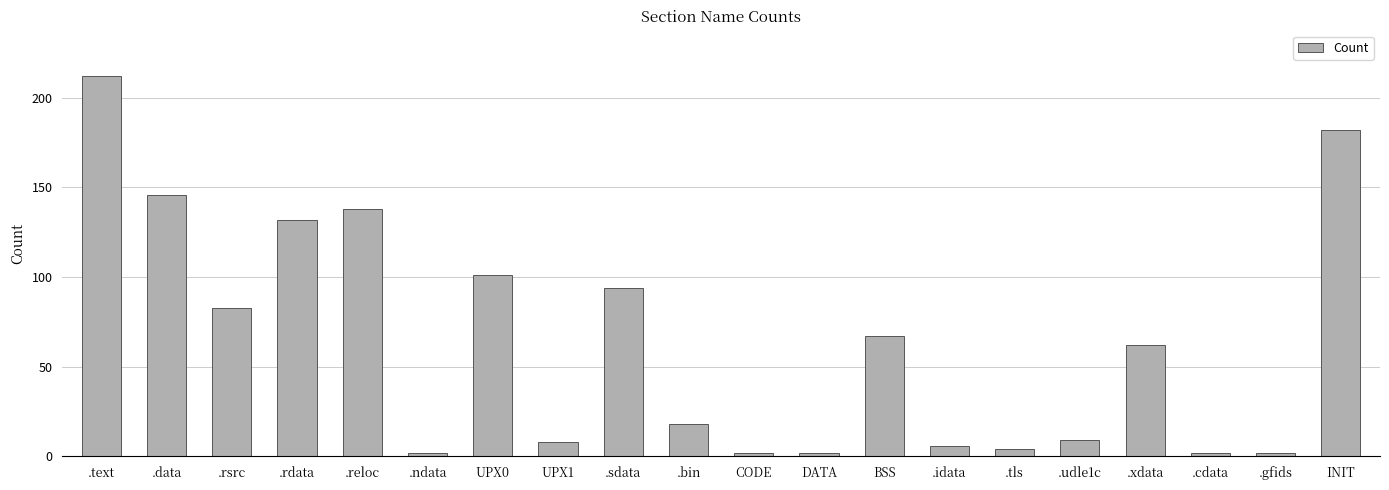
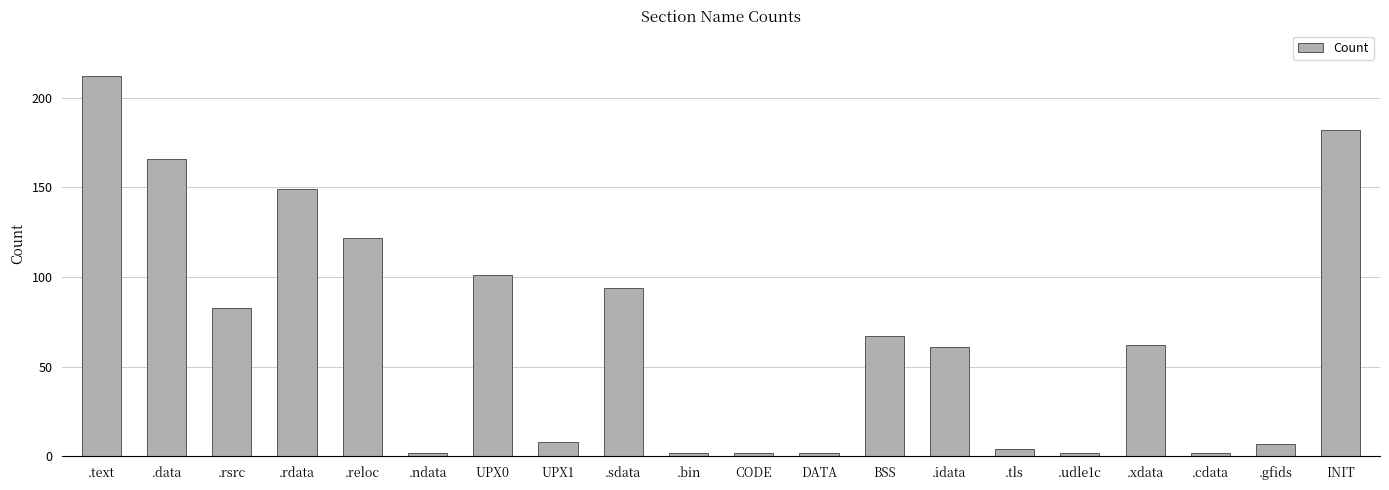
  {
    ".text": 212,
-   ".data": 146,
+   ".data": 166,
    ".rsrc": 83,
-   ".rdata": 132,
-   ".reloc": 138,
+   ".rdata": 149,
+   ".reloc": 122,
    ".ndata": 2,
    "UPX0": 101,
    "UPX1": 8,
    ".sdata": 94,
-   ".bin": 18,
+   ".bin": 2,
    "CODE": 2,
    "DATA": 2,
    "BSS": 67,
-   ".idata": 6,
+   ".idata": 61,
    ".tls": 4,
-   ".udle1c": 9,
+   ".udle1c": 2,
    ".xdata": 62,
    ".cdata": 2,
-   ".gfids": 2,
+   ".gfids": 7,
    "INIT": 182
  }
